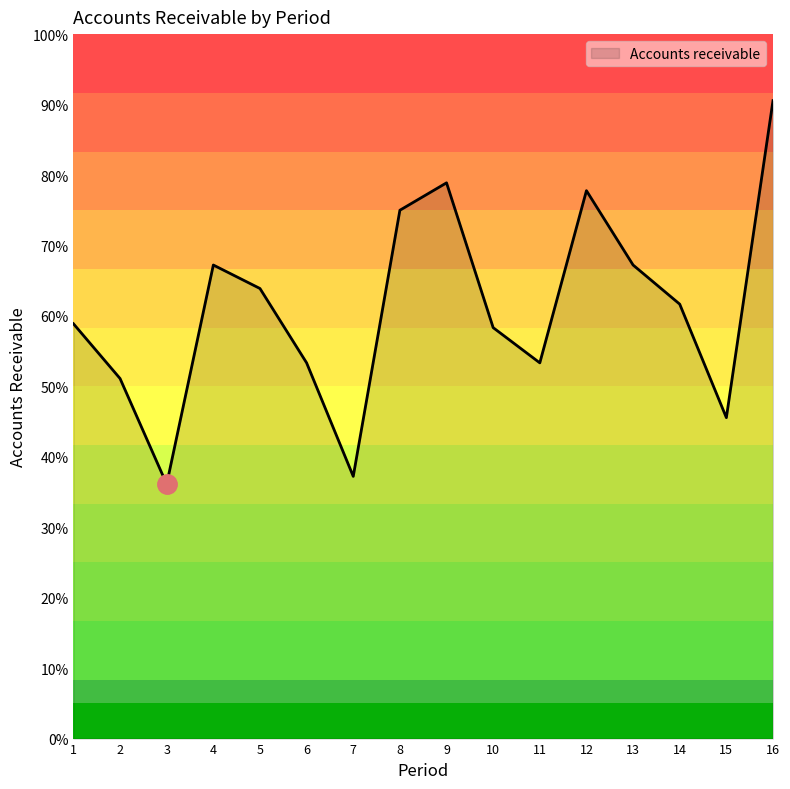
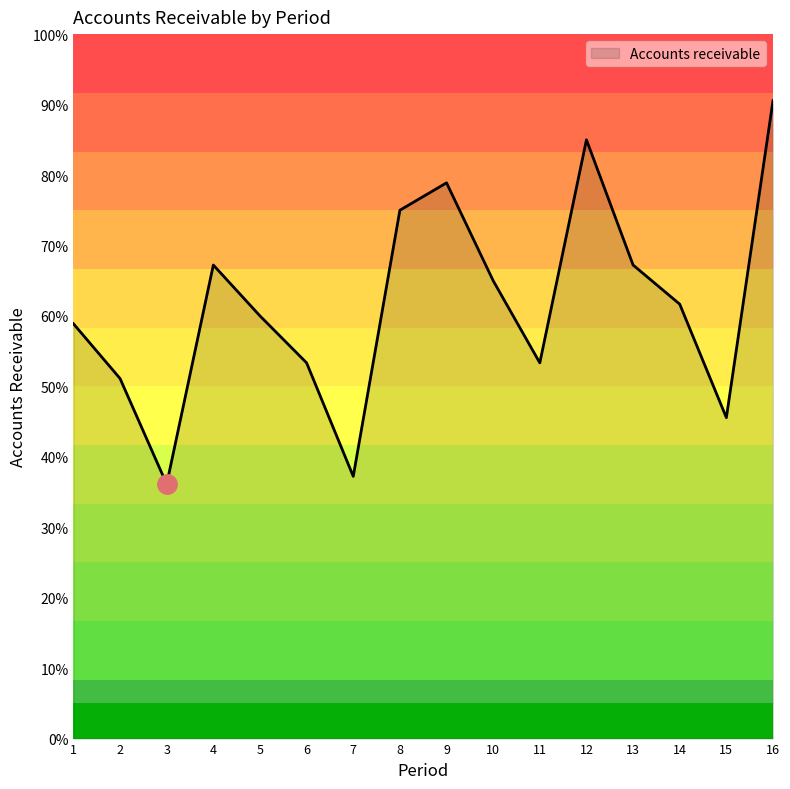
  {
    "Accounts receivable": {
      "1": "59%",
      "2": "51%",
      "4": "67%",
-     "5": "64%",
+     "5": "60%",
      "6": "53%",
      "7": "37%",
      "8": "75%",
      "9": "79%",
-     "10": "58%",
+     "10": "65%",
      "11": "53%",
-     "12": "78%",
+     "12": "85%",
      "13": "67%",
      "14": "62%",
      "15": "46%",
      "16": "91%"
    }
  }
